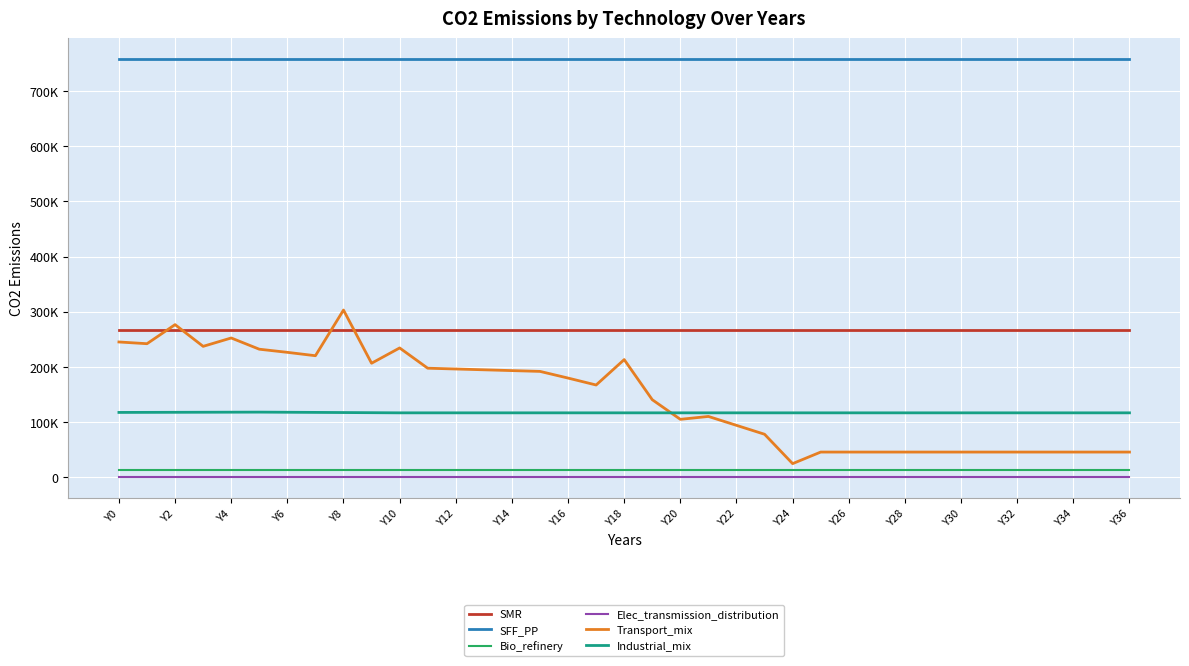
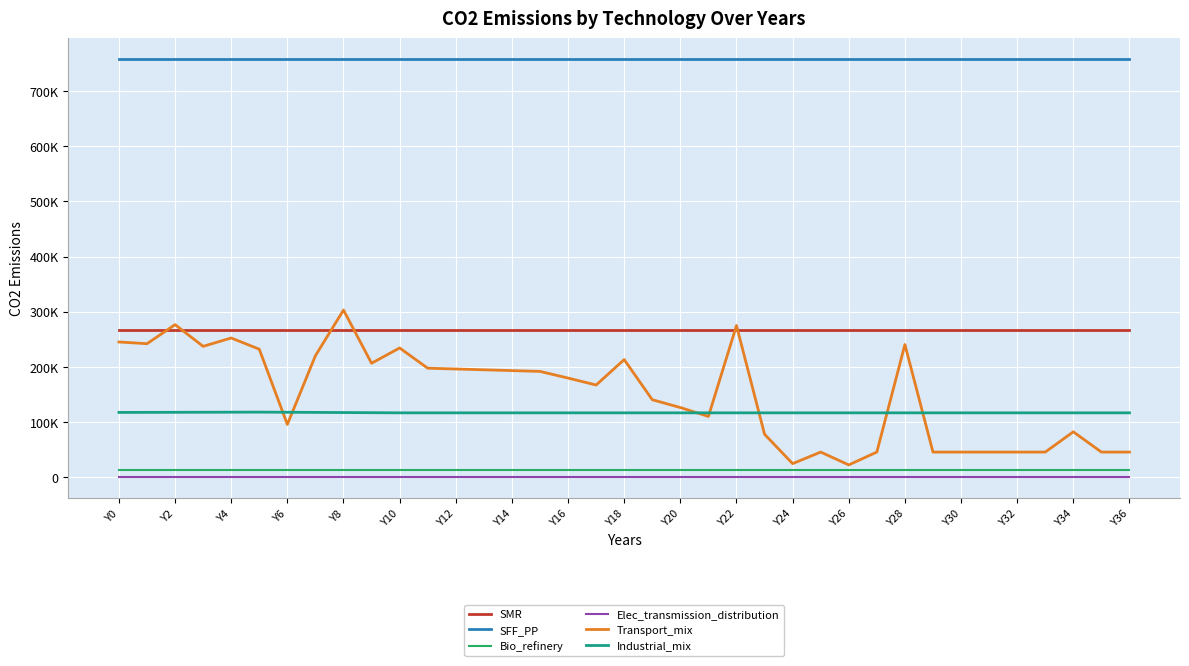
  {
    "SMR": {
      "Y0": 270000,
      "Y2": 270000,
      "Y4": 270000,
      "Y6": 270000,
      "Y8": 270000,
      "Y10": 270000,
      "Y12": 270000,
      "Y14": 270000,
      "Y16": 270000,
      "Y18": 270000,
      "Y20": 270000,
      "Y22": 270000,
      "Y24": 270000,
      "Y26": 270000,
      "Y28": 270000,
      "Y30": 270000,
      "Y32": 270000,
      "Y34": 270000,
      "Y36": 270000
    },
    "SFF_PP": {
      "Y0": 760000,
      "Y2": 760000,
      "Y4": 760000,
      "Y6": 760000,
      "Y8": 760000,
      "Y10": 760000,
      "Y12": 760000,
      "Y14": 760000,
      "Y16": 760000,
      "Y18": 760000,
      "Y20": 760000,
      "Y22": 760000,
      "Y24": 760000,
      "Y26": 760000,
      "Y28": 760000,
      "Y30": 760000,
      "Y32": 760000,
      "Y34": 760000,
      "Y36": 760000
    },
    "Elec_transmission_distribution": {
      "Y0": 0,
      "Y2": 0,
      "Y4": 0,
      "Y6": 0,
      "Y8": 0,
      "Y10": 0,
      "Y12": 0,
      "Y14": 0,
      "Y16": 0,
      "Y18": 0,
      "Y20": 0,
      "Y22": 0,
      "Y24": 0,
      "Y26": 0,
      "Y28": 0,
      "Y30": 0,
      "Y32": 0,
      "Y34": 0,
      "Y36": 0
    },
    "Transport_mix": {
      "Y0": 250000,
      "Y2": 280000,
      "Y4": 250000,
-     "Y6": 230000,
+     "Y6": 100000,
      "Y8": 300000,
      "Y10": 230000,
      "Y12": 200000,
      "Y14": 190000,
      "Y16": 180000,
      "Y18": 210000,
-     "Y20": 110000,
-     "Y22": 90000,
+     "Y20": 130000,
+     "Y22": 280000,
      "Y24": 20000,
-     "Y26": 50000,
-     "Y28": 50000,
+     "Y26": 20000,
+     "Y28": 240000,
      "Y30": 50000,
      "Y32": 50000,
-     "Y34": 50000,
+     "Y34": 80000,
      "Y36": 50000
    }
  }
